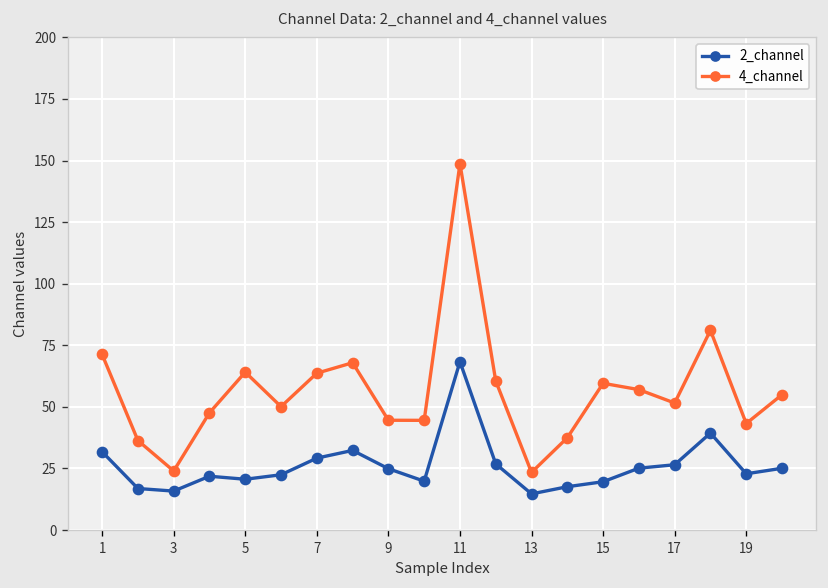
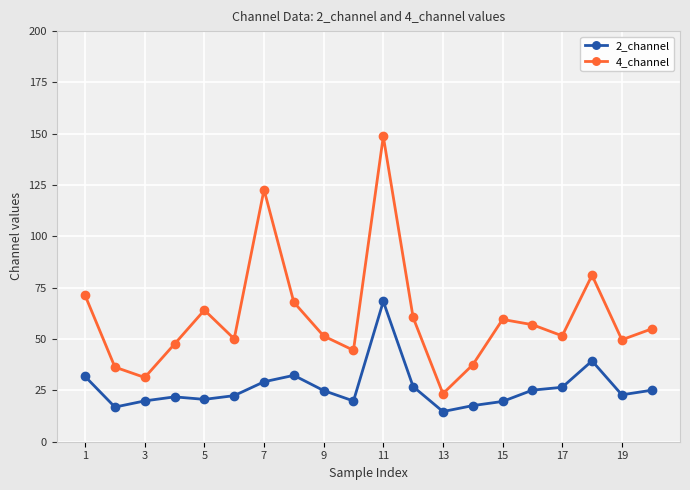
  {
    "2_channel": {
      "1": 32,
-     "3": 16,
+     "3": 20,
      "5": 21,
      "7": 29,
      "9": 25,
      "11": 68,
      "13": 15,
      "15": 20,
      "17": 27,
      "19": 23
    },
    "4_channel": {
      "1": 71,
-     "3": 24,
+     "3": 31,
      "5": 64,
-     "7": 64,
-     "9": 45,
+     "7": 123,
+     "9": 51,
      "11": 149,
      "13": 23,
      "15": 60,
      "17": 52,
-     "19": 43
+     "19": 50
    }
  }
